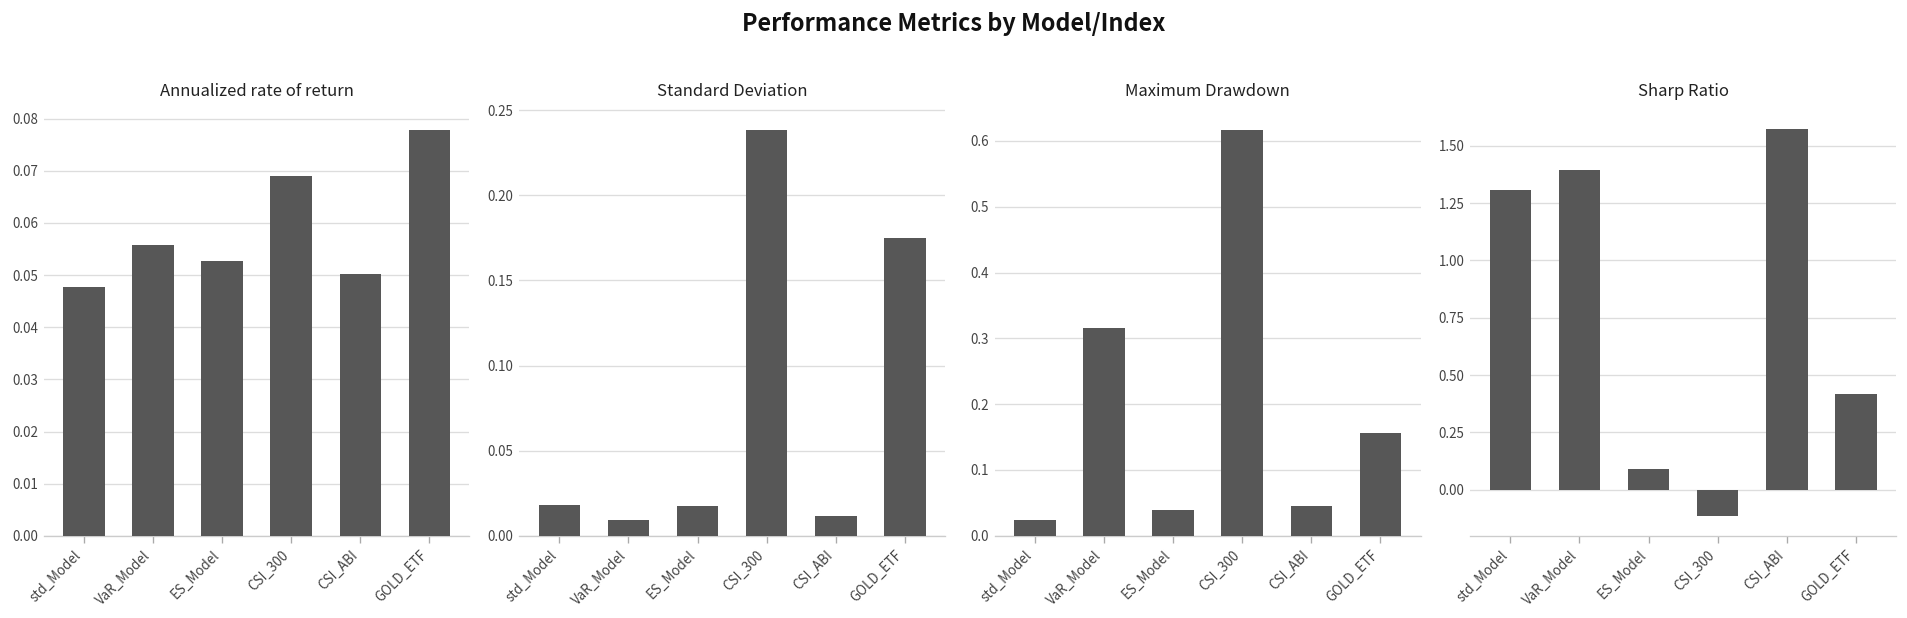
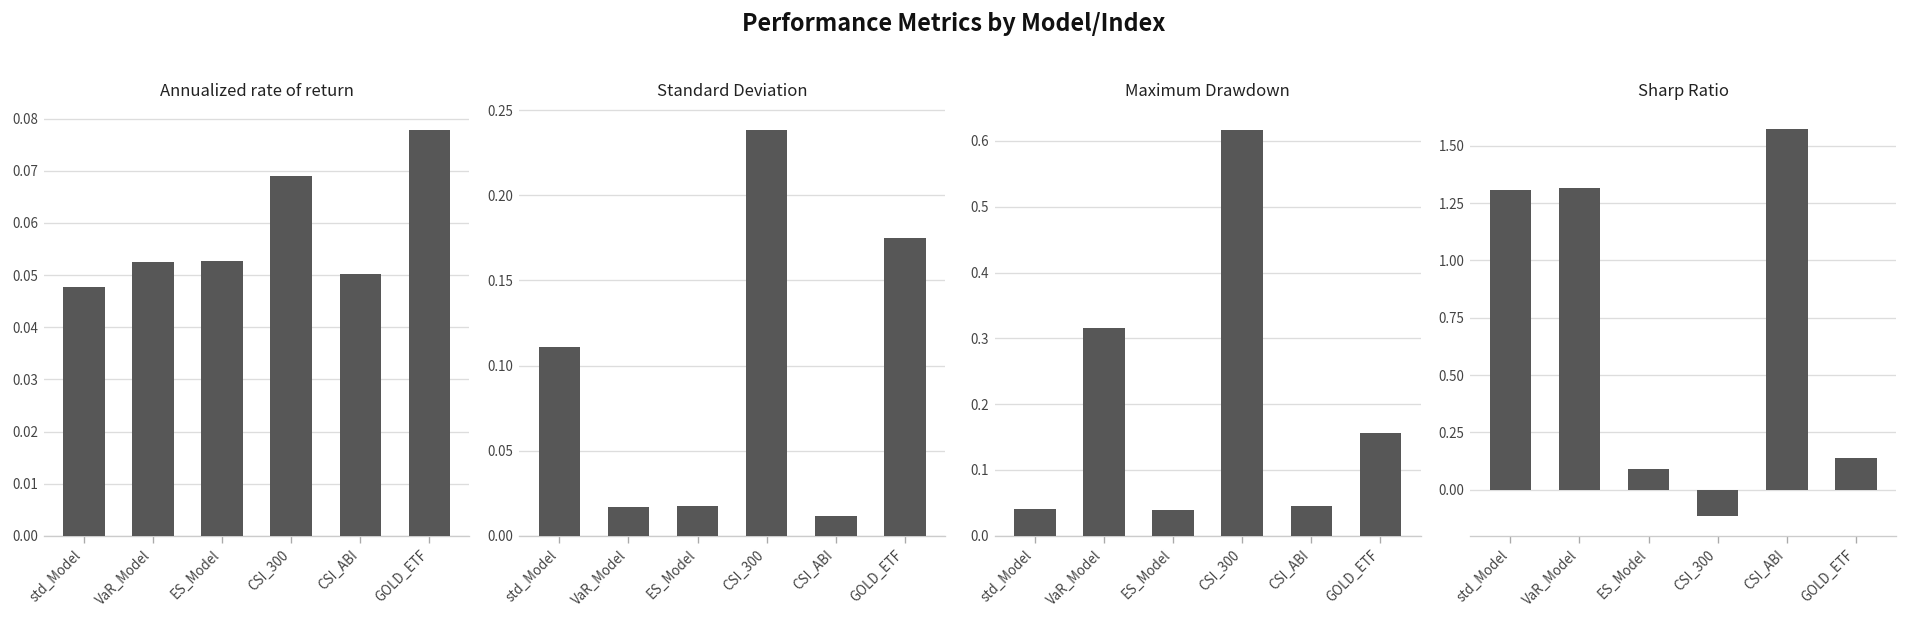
  {
    "Annualized rate of return": {
      "std_Model": 0.048,
-     "VaR_Model": 0.056,
+     "VaR_Model": 0.053,
      "ES_Model": 0.053,
      "CSI_300": 0.069,
      "CSI_ABI": 0.050,
      "GOLD_ETF": 0.078
    },
    "Standard Deviation": {
-     "std_Model": 0.018,
-     "VaR_Model": 0.010,
+     "std_Model": 0.111,
+     "VaR_Model": 0.017,
      "ES_Model": 0.017,
      "CSI_300": 0.239,
      "CSI_ABI": 0.011,
      "GOLD_ETF": 0.175
    },
    "Maximum Drawdown": {
-     "std_Model": 0.02,
+     "std_Model": 0.04,
      "VaR_Model": 0.32,
      "ES_Model": 0.04,
      "CSI_300": 0.62,
      "CSI_ABI": 0.04,
      "GOLD_ETF": 0.16
    },
    "Sharp Ratio": {
      "std_Model": 1.31,
-     "VaR_Model": 1.39,
+     "VaR_Model": 1.32,
      "ES_Model": 0.09,
      "CSI_300": -0.12,
      "CSI_ABI": 1.57,
-     "GOLD_ETF": 0.42
+     "GOLD_ETF": 0.14
    }
  }
